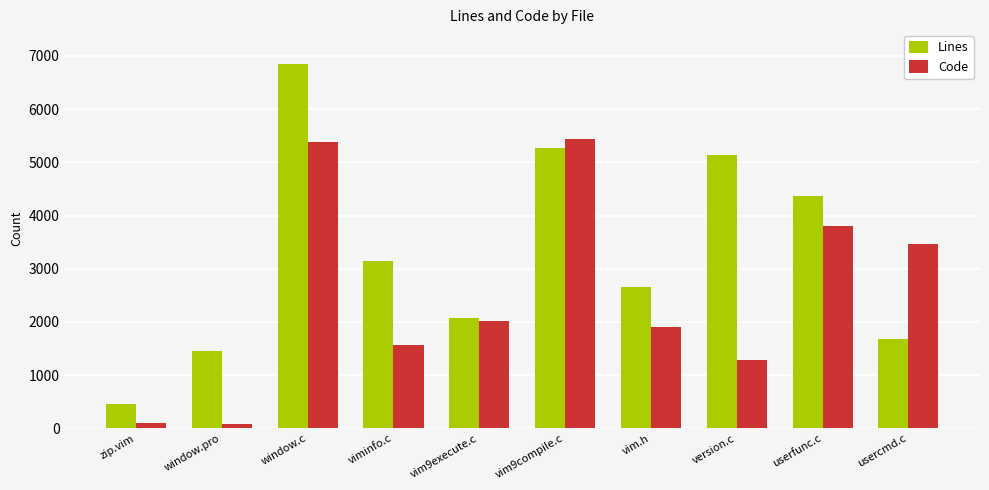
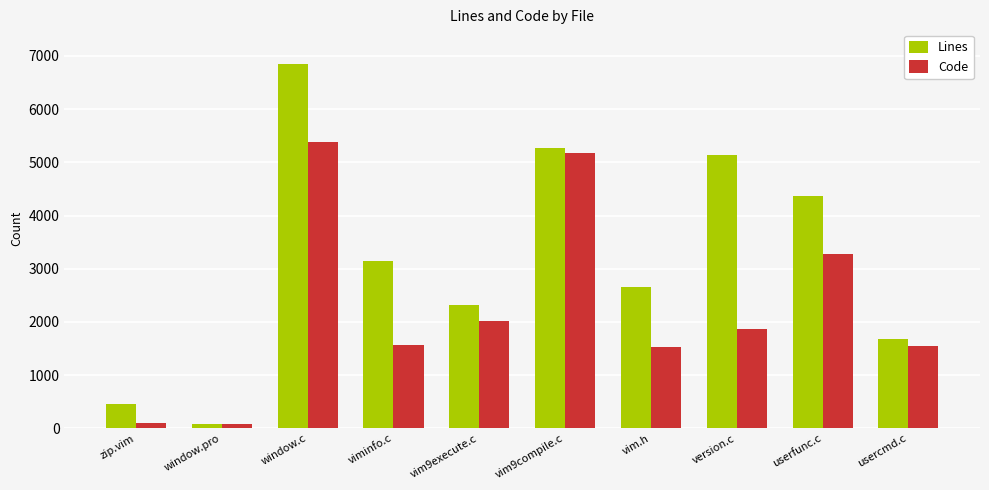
  {
    "Lines": {
      "zip.vim": 500,
-     "window.pro": 1500,
+     "window.pro": 100,
      "window.c": 6900,
      "viminfo.c": 3100,
-     "vim9execute.c": 2100,
+     "vim9execute.c": 2300,
      "vim9compile.c": 5300,
      "vim.h": 2700,
      "version.c": 5100,
      "userfunc.c": 4400,
      "usercmd.c": 1700
    },
    "Code": {
      "zip.vim": 100,
      "window.pro": 100,
      "window.c": 5400,
      "viminfo.c": 1600,
      "vim9execute.c": 2000,
-     "vim9compile.c": 5400,
-     "vim.h": 1900,
-     "version.c": 1300,
-     "userfunc.c": 3800,
-     "usercmd.c": 3500
+     "vim9compile.c": 5200,
+     "vim.h": 1500,
+     "version.c": 1900,
+     "userfunc.c": 3300,
+     "usercmd.c": 1500
    }
  }
